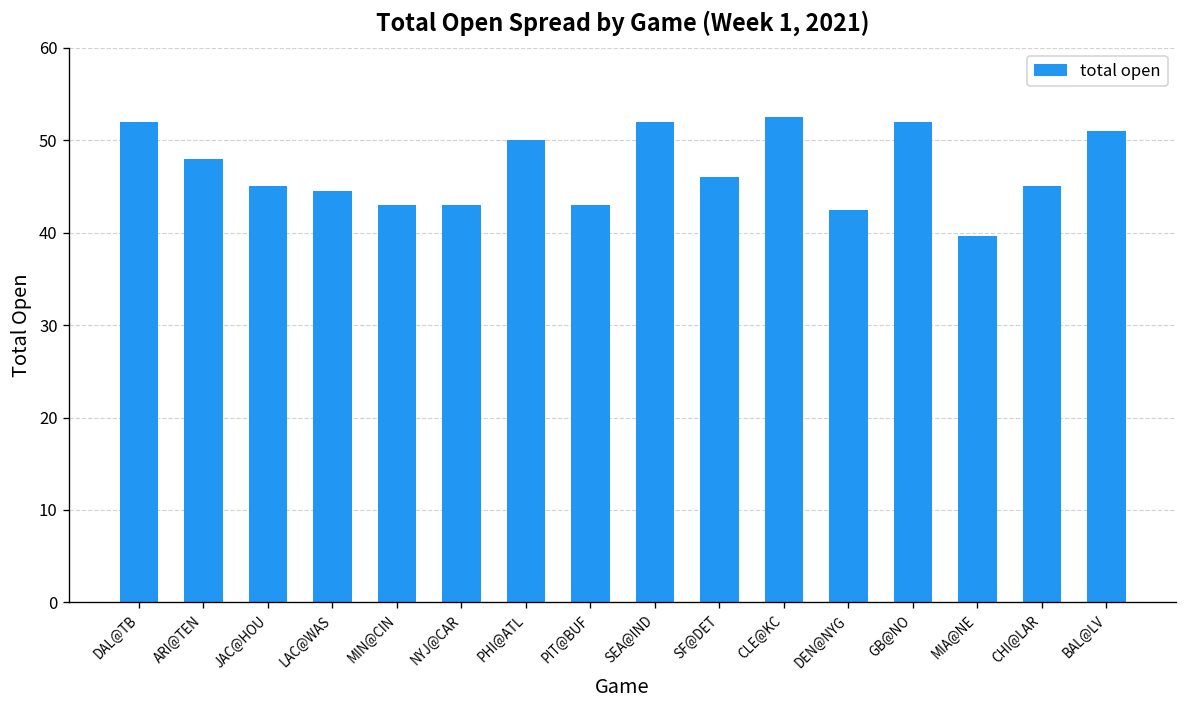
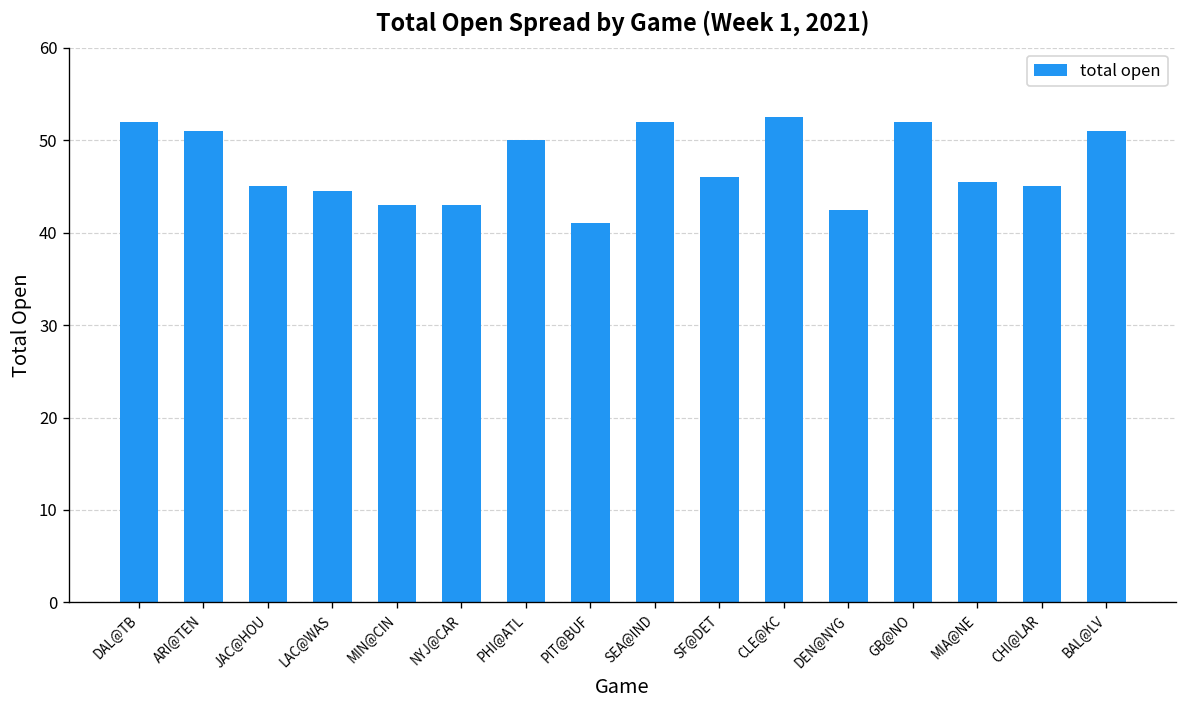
  {
    "DAL@TB": 52,
-   "ARI@TEN": 48,
+   "ARI@TEN": 51,
    "JAC@HOU": 45,
    "LAC@WAS": 45,
    "MIN@CIN": 43,
    "NYJ@CAR": 43,
    "PHI@ATL": 50,
-   "PIT@BUF": 43,
+   "PIT@BUF": 41,
    "SEA@IND": 52,
    "SF@DET": 46,
    "CLE@KC": 53,
    "DEN@NYG": 43,
    "GB@NO": 52,
-   "MIA@NE": 40,
+   "MIA@NE": 46,
    "CHI@LAR": 45,
    "BAL@LV": 51
  }
